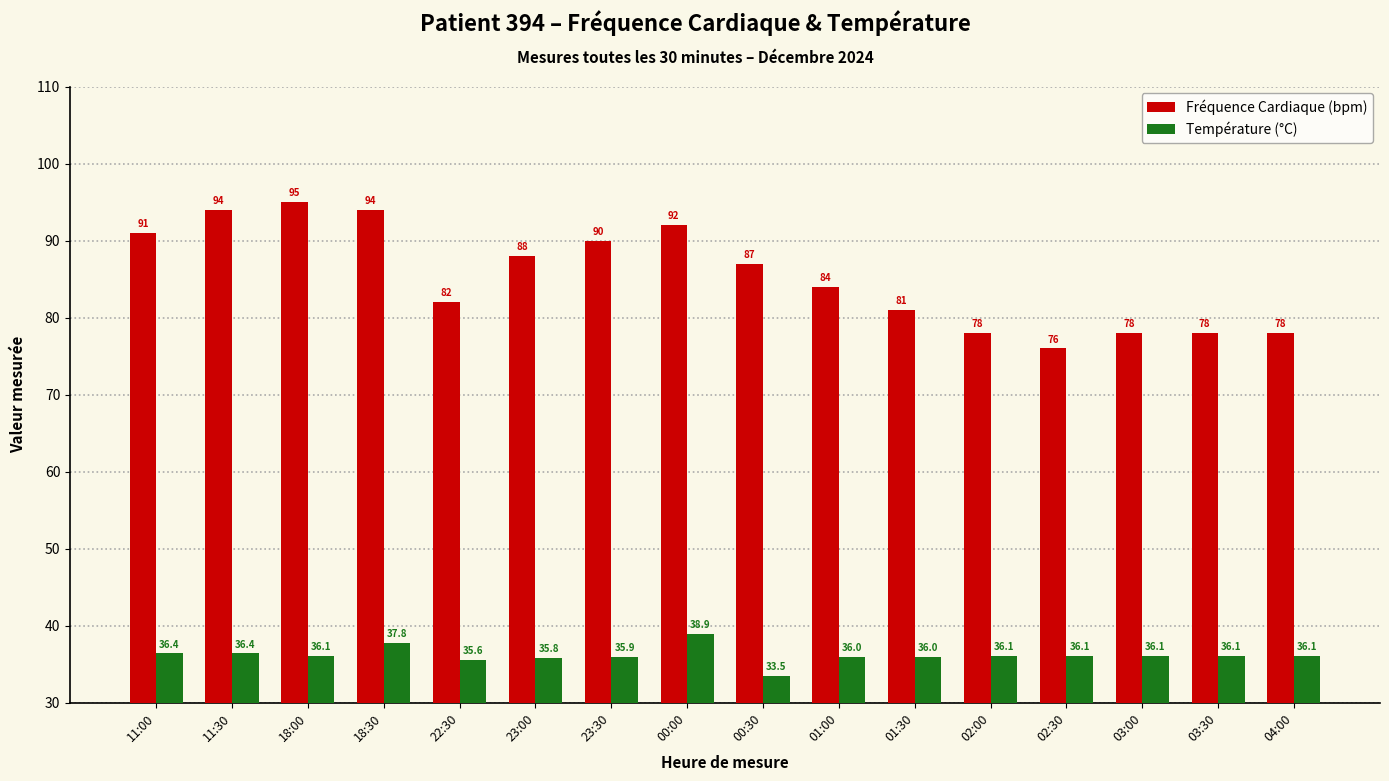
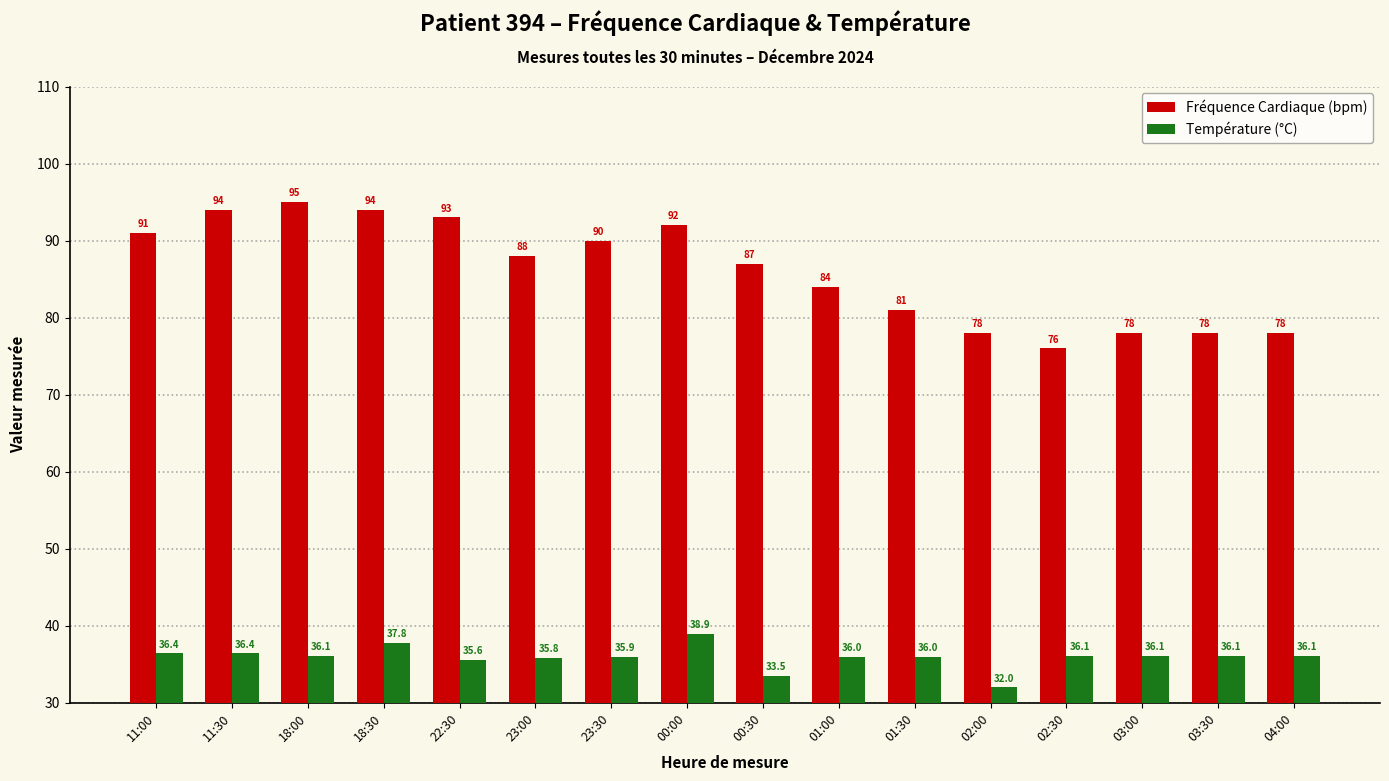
  {
    "Fréquence Cardiaque (bpm)": {
      "11:00": 91,
      "11:30": 94,
      "18:00": 95,
      "18:30": 94,
-     "22:30": 82,
+     "22:30": 93,
      "23:00": 88,
      "23:30": 90,
      "00:00": 92,
      "00:30": 87,
      "01:00": 84,
      "01:30": 81,
      "02:00": 78,
      "02:30": 76,
      "03:00": 78,
      "03:30": 78,
      "04:00": 78
    },
    "Température (°C)": {
      "11:00": 36.4,
      "11:30": 36.4,
      "18:00": 36.1,
      "18:30": 37.8,
      "22:30": 35.6,
      "23:00": 35.8,
      "23:30": 35.9,
      "00:00": 38.9,
      "00:30": 33.5,
      "01:00": 36.0,
      "01:30": 36.0,
-     "02:00": 36.1,
+     "02:00": 32.0,
      "02:30": 36.1,
      "03:00": 36.1,
      "03:30": 36.1,
      "04:00": 36.1
    }
  }
